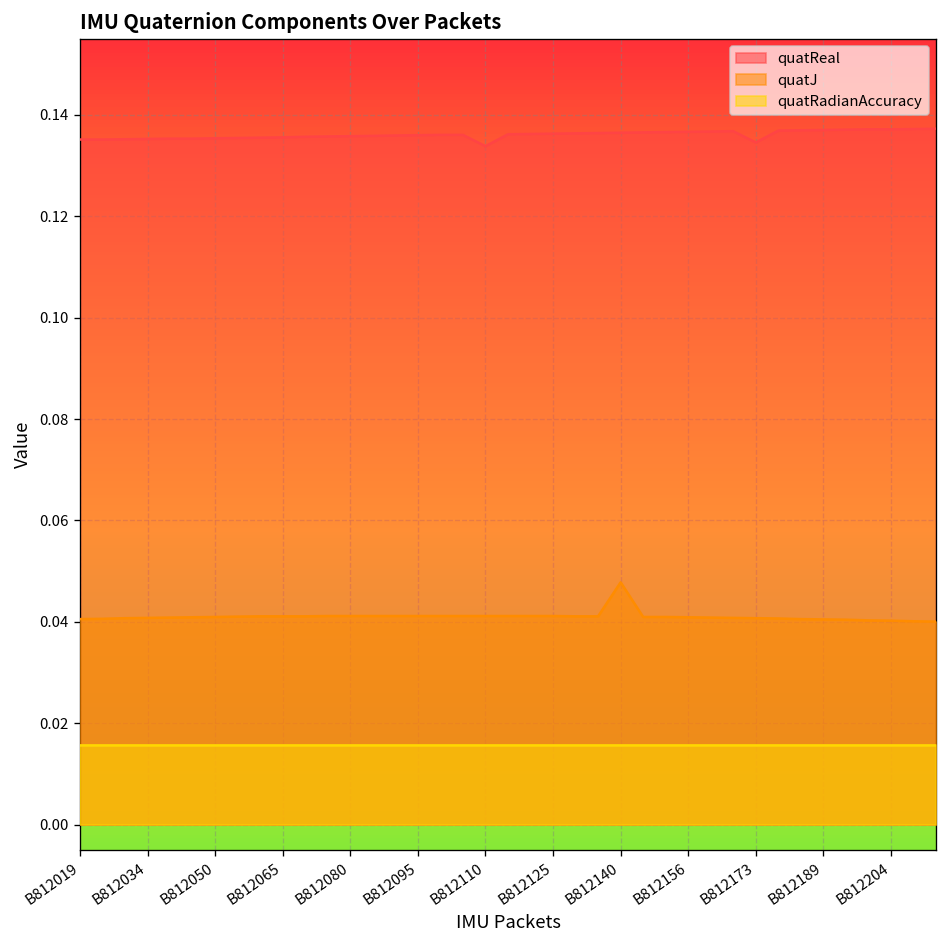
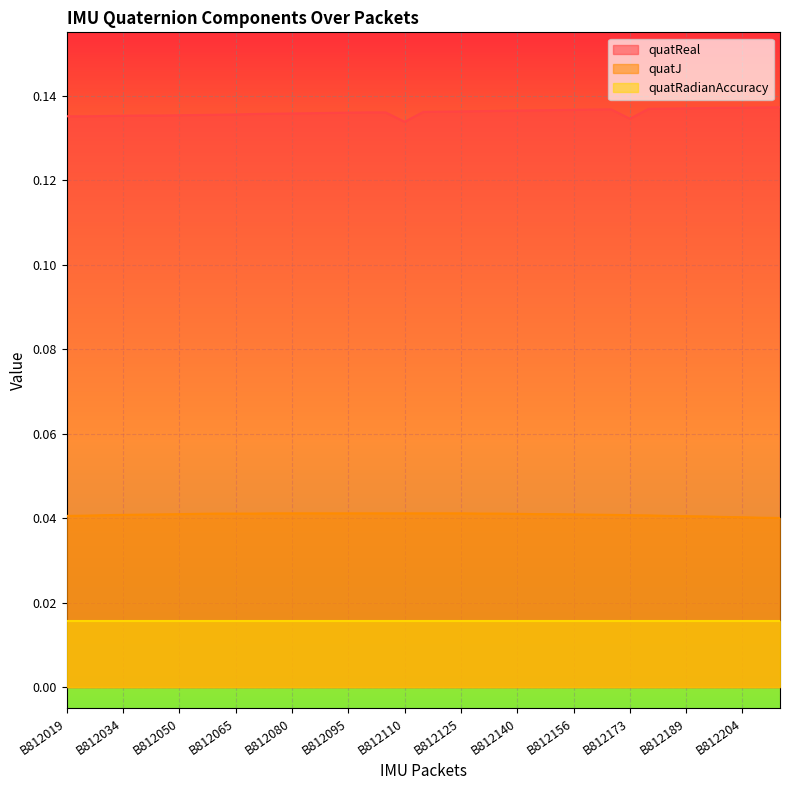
  {
    "quatReal": {
      "B812019": 0.135,
      "B812034": 0.135,
      "B812050": 0.135,
      "B812065": 0.136,
      "B812080": 0.136,
      "B812095": 0.136,
      "B812110": 0.134,
      "B812125": 0.136,
      "B812140": 0.136,
      "B812156": 0.137,
      "B812173": 0.135,
      "B812189": 0.137,
      "B812204": 0.137
    },
    "quatJ": {
      "B812019": 0.041,
      "B812034": 0.041,
      "B812050": 0.041,
      "B812065": 0.041,
      "B812080": 0.041,
      "B812095": 0.041,
      "B812110": 0.041,
      "B812125": 0.041,
-     "B812140": 0.048,
+     "B812140": 0.041,
      "B812156": 0.041,
      "B812173": 0.041,
      "B812189": 0.040,
      "B812204": 0.040
    },
    "quatRadianAccuracy": {
      "B812019": 0.016,
      "B812034": 0.016,
      "B812050": 0.016,
      "B812065": 0.016,
      "B812080": 0.016,
      "B812095": 0.016,
      "B812110": 0.016,
      "B812125": 0.016,
      "B812140": 0.016,
      "B812156": 0.016,
      "B812173": 0.016,
      "B812189": 0.016,
      "B812204": 0.016
    }
  }
